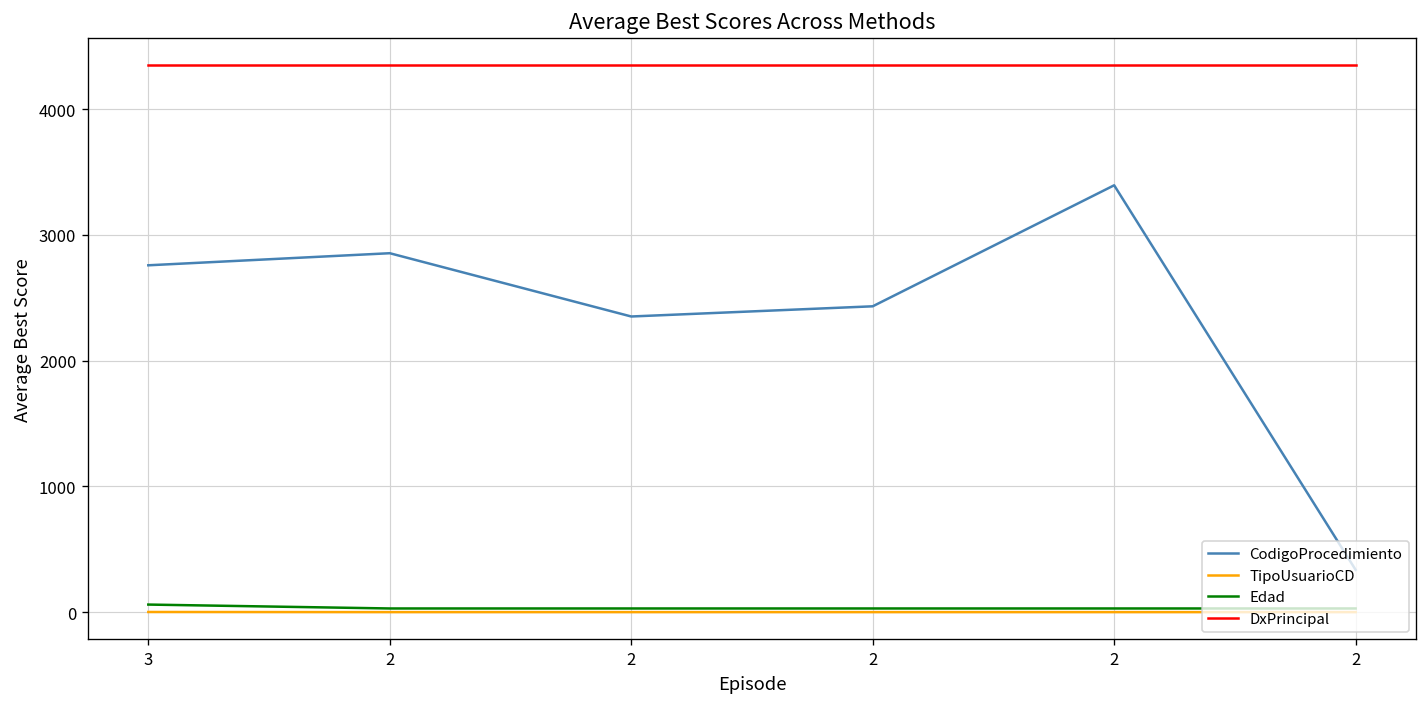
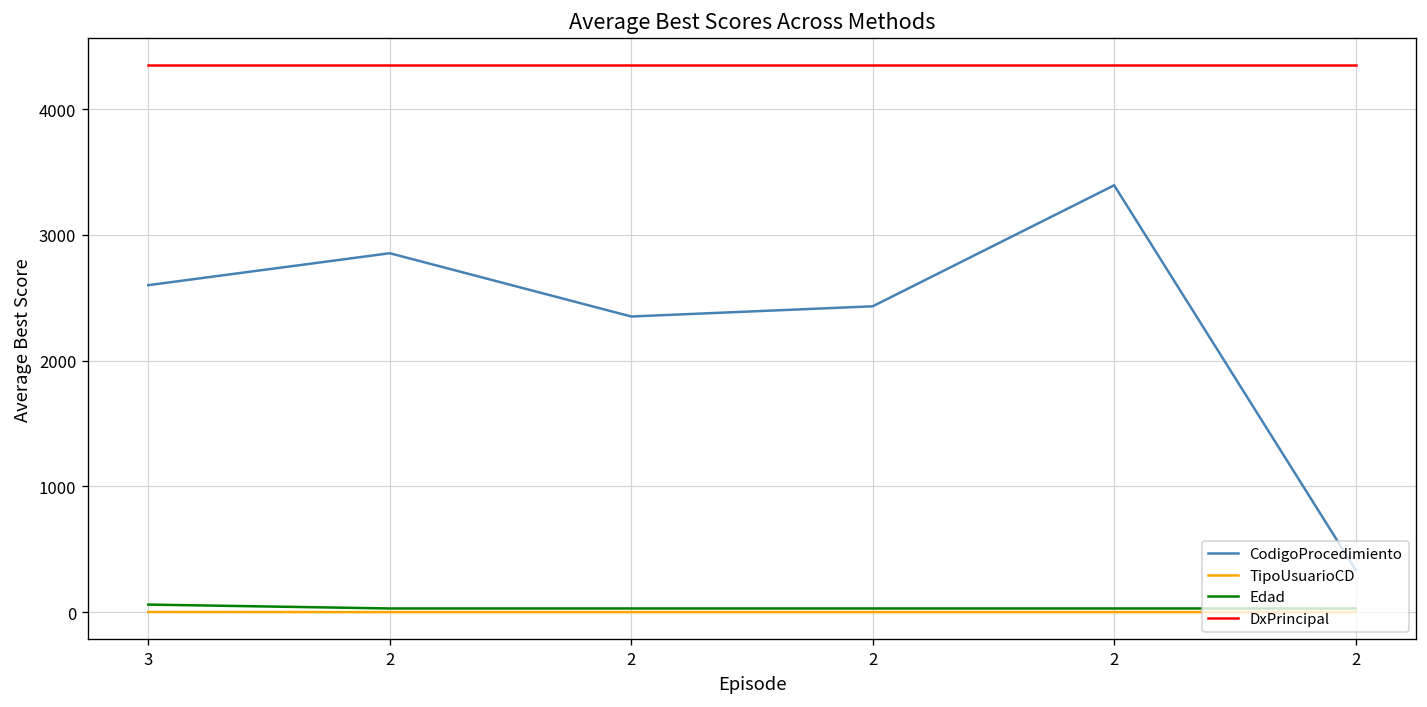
  {
    "CodigoProcedimiento": {
-     "3": 2760
+     "3": 2600
    },
    "TipoUsuarioCD": {
      "3": 0
    },
    "Edad": {
      "3": 60
    },
    "DxPrincipal": {
      "3": 4350
    }
  }
